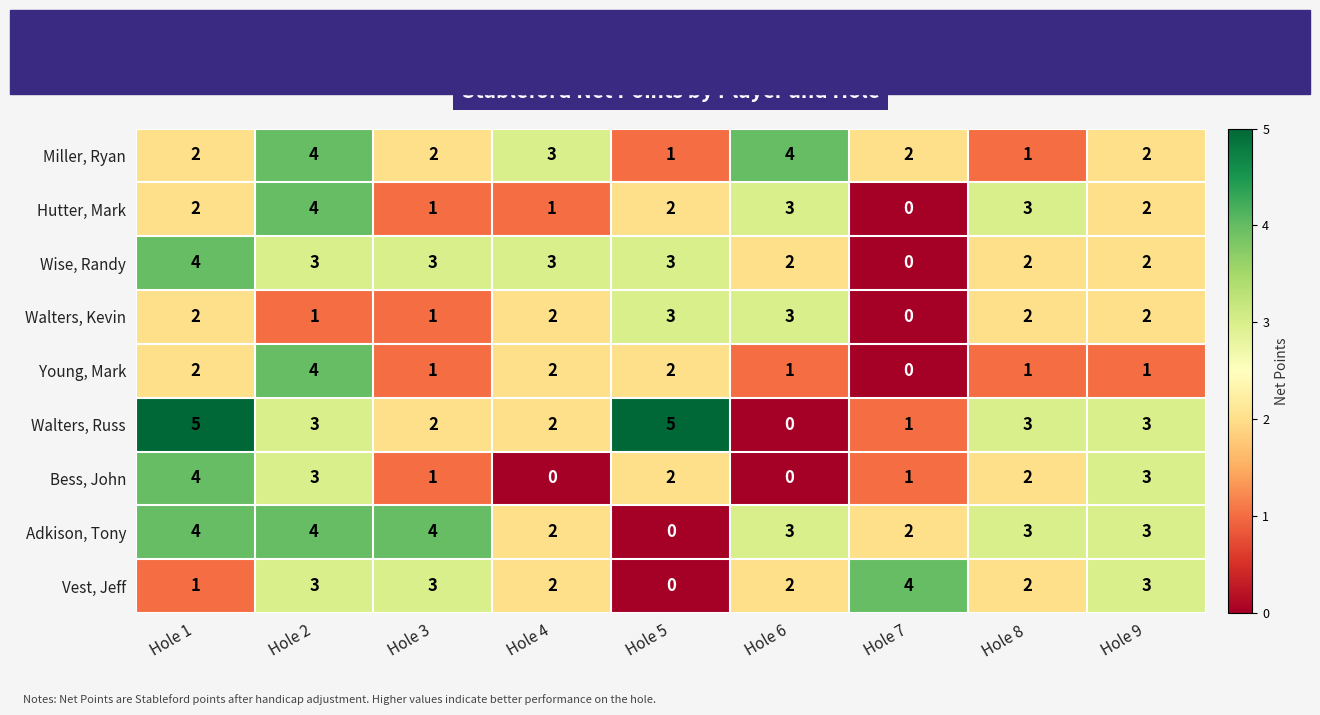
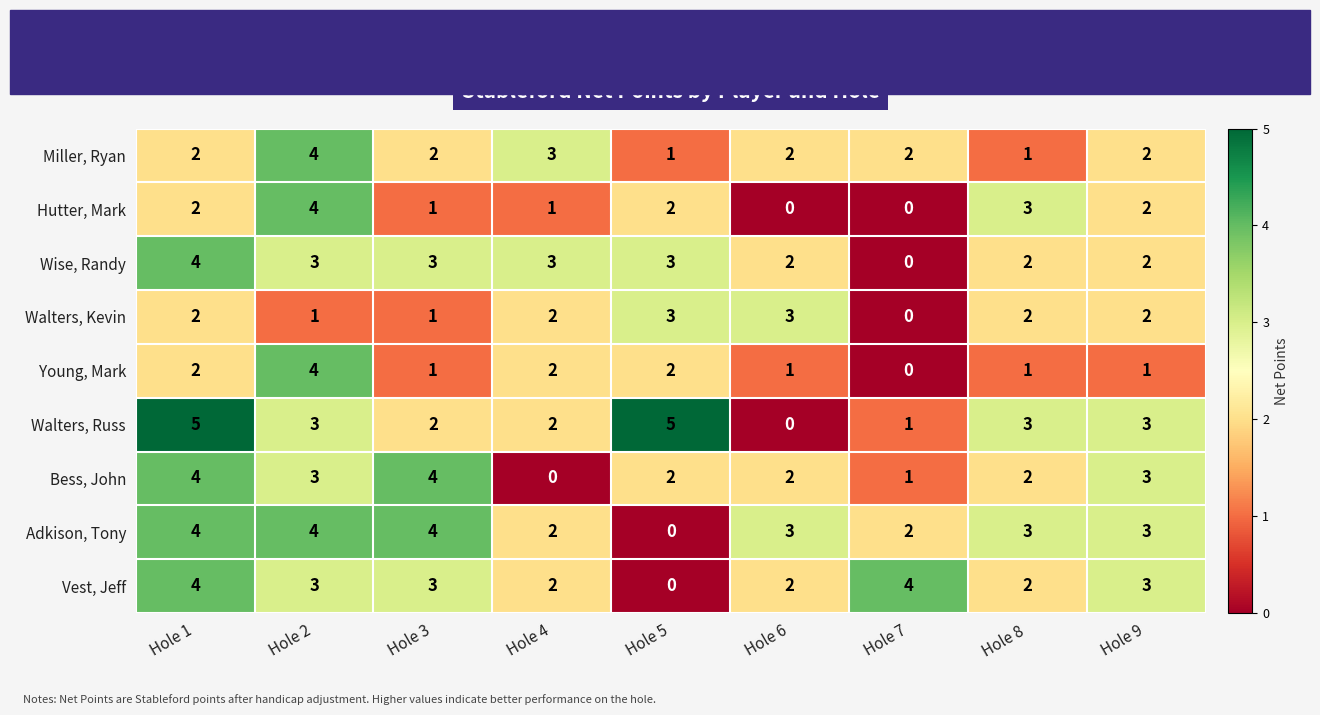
  {
    "Miller, Ryan": {
      "Hole 1": 2,
      "Hole 2": 4,
      "Hole 3": 2,
      "Hole 4": 3,
      "Hole 5": 1,
-     "Hole 6": 4,
+     "Hole 6": 2,
      "Hole 7": 2,
      "Hole 8": 1,
      "Hole 9": 2
    },
    "Hutter, Mark": {
      "Hole 1": 2,
      "Hole 2": 4,
      "Hole 3": 1,
      "Hole 4": 1,
      "Hole 5": 2,
-     "Hole 6": 3,
+     "Hole 6": 0,
      "Hole 7": 0,
      "Hole 8": 3,
      "Hole 9": 2
    },
    "Wise, Randy": {
      "Hole 1": 4,
      "Hole 2": 3,
      "Hole 3": 3,
      "Hole 4": 3,
      "Hole 5": 3,
      "Hole 6": 2,
      "Hole 7": 0,
      "Hole 8": 2,
      "Hole 9": 2
    },
    "Walters, Kevin": {
      "Hole 1": 2,
      "Hole 2": 1,
      "Hole 3": 1,
      "Hole 4": 2,
      "Hole 5": 3,
      "Hole 6": 3,
      "Hole 7": 0,
      "Hole 8": 2,
      "Hole 9": 2
    },
    "Young, Mark": {
      "Hole 1": 2,
      "Hole 2": 4,
      "Hole 3": 1,
      "Hole 4": 2,
      "Hole 5": 2,
      "Hole 6": 1,
      "Hole 7": 0,
      "Hole 8": 1,
      "Hole 9": 1
    },
    "Walters, Russ": {
      "Hole 1": 5,
      "Hole 2": 3,
      "Hole 3": 2,
      "Hole 4": 2,
      "Hole 5": 5,
      "Hole 6": 0,
      "Hole 7": 1,
      "Hole 8": 3,
      "Hole 9": 3
    },
    "Bess, John": {
      "Hole 1": 4,
      "Hole 2": 3,
-     "Hole 3": 1,
+     "Hole 3": 4,
      "Hole 4": 0,
      "Hole 5": 2,
-     "Hole 6": 0,
+     "Hole 6": 2,
      "Hole 7": 1,
      "Hole 8": 2,
      "Hole 9": 3
    },
    "Adkison, Tony": {
      "Hole 1": 4,
      "Hole 2": 4,
      "Hole 3": 4,
      "Hole 4": 2,
      "Hole 5": 0,
      "Hole 6": 3,
      "Hole 7": 2,
      "Hole 8": 3,
      "Hole 9": 3
    },
    "Vest, Jeff": {
-     "Hole 1": 1,
+     "Hole 1": 4,
      "Hole 2": 3,
      "Hole 3": 3,
      "Hole 4": 2,
      "Hole 5": 0,
      "Hole 6": 2,
      "Hole 7": 4,
      "Hole 8": 2,
      "Hole 9": 3
    }
  }
